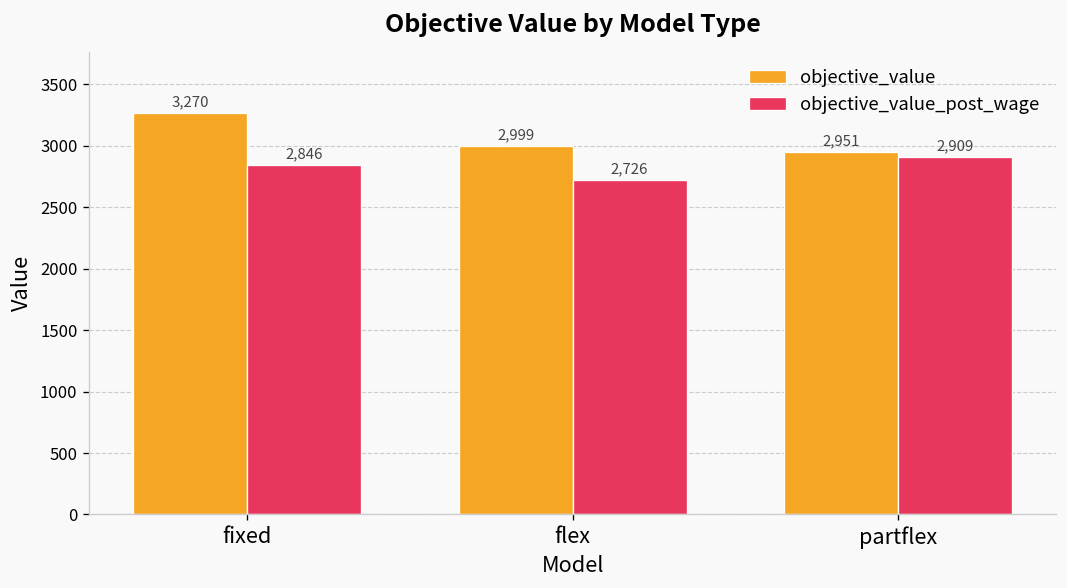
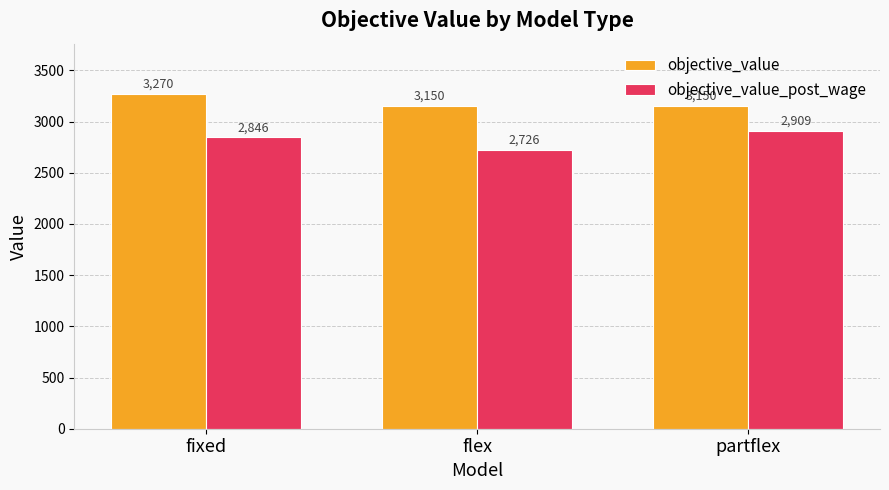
  {
    "objective_value": {
      "fixed": "3,270",
-     "flex": "2,999",
-     "partflex": "2,951"
+     "flex": "3,150",
+     "partflex": "3,150"
    },
    "objective_value_post_wage": {
      "fixed": "2,846",
      "flex": "2,726",
      "partflex": "2,909"
    }
  }
